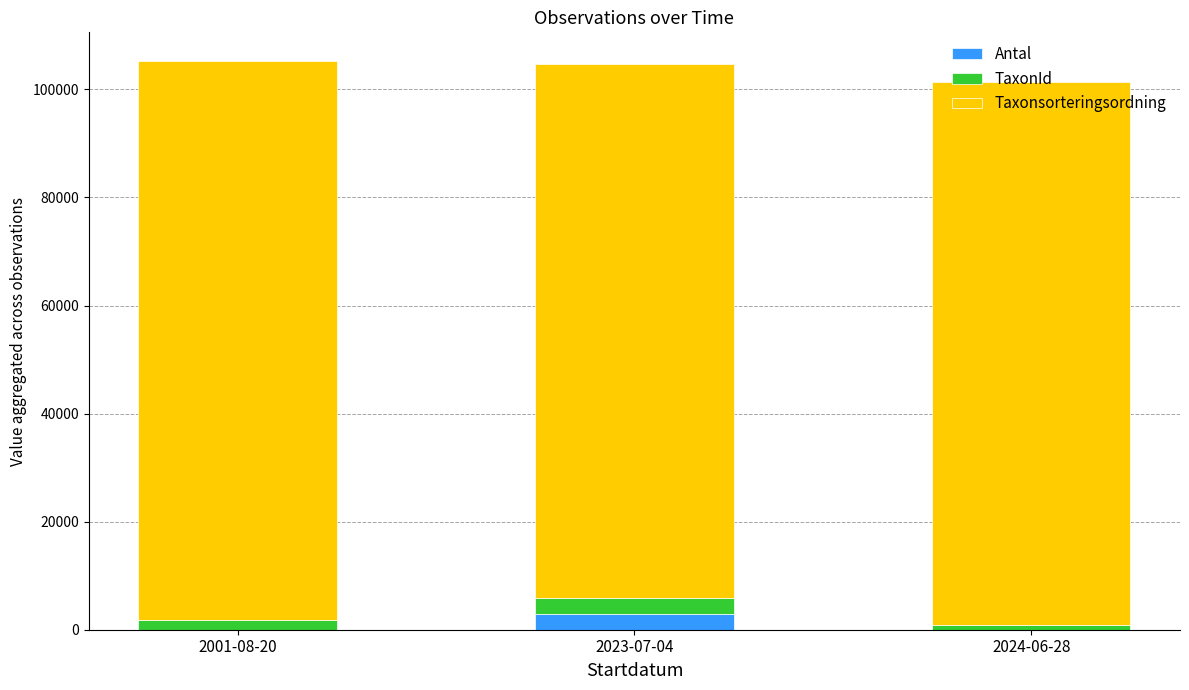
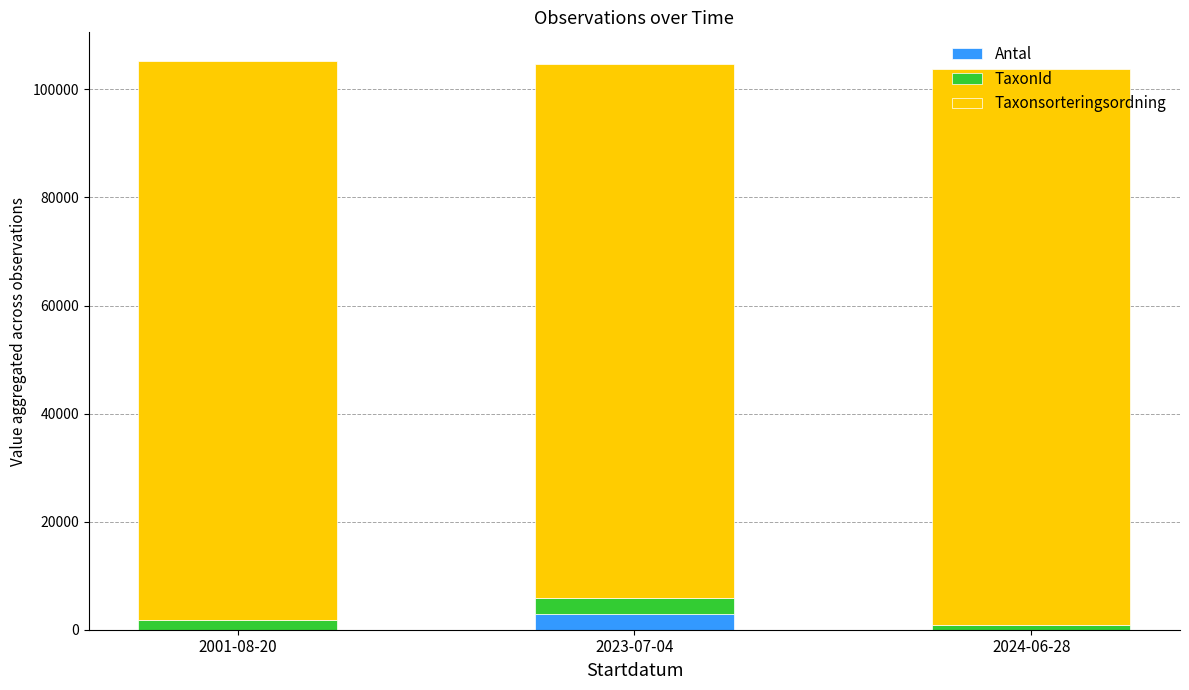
  {
    "Antal": {
      "2023-07-04": 3000
    },
    "TaxonId": {
      "2001-08-20": 2000,
      "2023-07-04": 3000,
      "2024-06-28": 1000
    },
    "Taxonsorteringsordning": {
      "2001-08-20": 103000,
      "2023-07-04": 99000,
-     "2024-06-28": 101000
+     "2024-06-28": 103000
    }
  }
